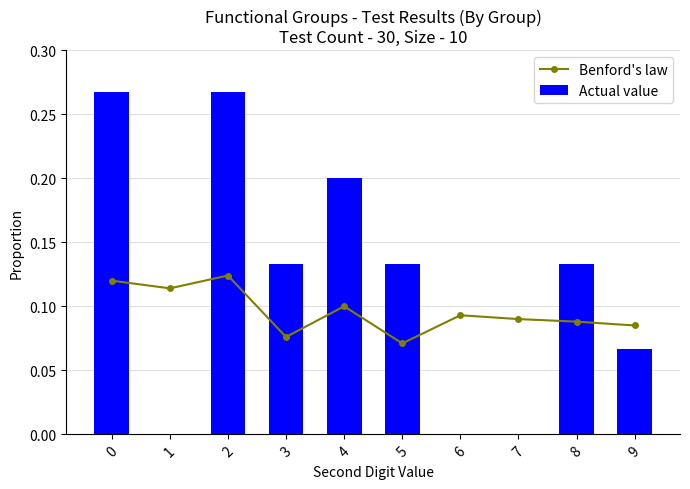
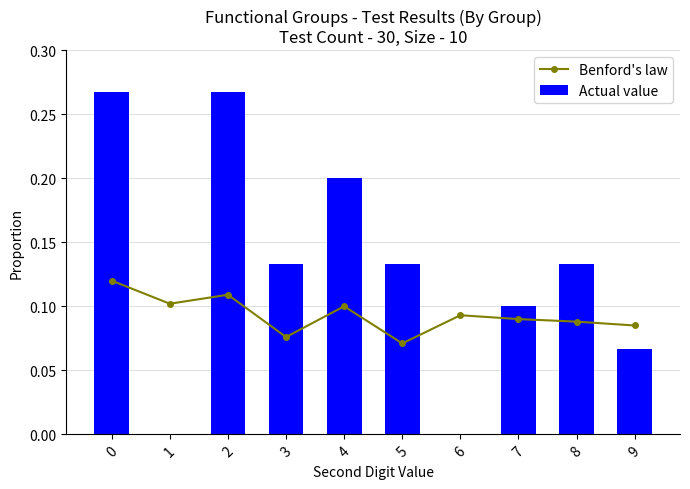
  {
    "Benford's law": {
      "0": 0.120,
-     "1": 0.114,
-     "2": 0.124,
+     "1": 0.102,
+     "2": 0.109,
      "3": 0.076,
      "4": 0.100,
      "5": 0.071,
      "6": 0.093,
      "7": 0.090,
      "8": 0.088,
      "9": 0.085
    },
    "Actual value": {
      "0": 0.267,
      "1": 0.0,
      "2": 0.267,
      "3": 0.133,
      "4": 0.2,
      "5": 0.133,
      "6": 0.0,
-     "7": 0.0,
+     "7": 0.1,
      "8": 0.133,
      "9": 0.067
    }
  }
